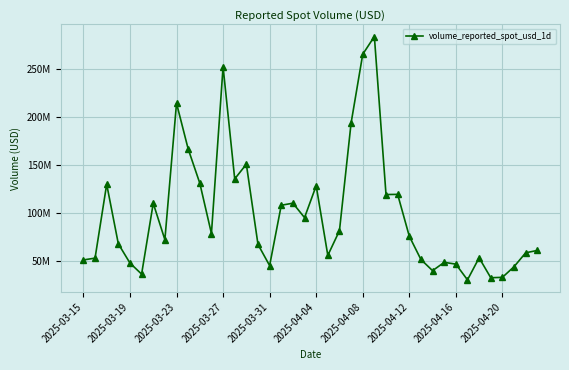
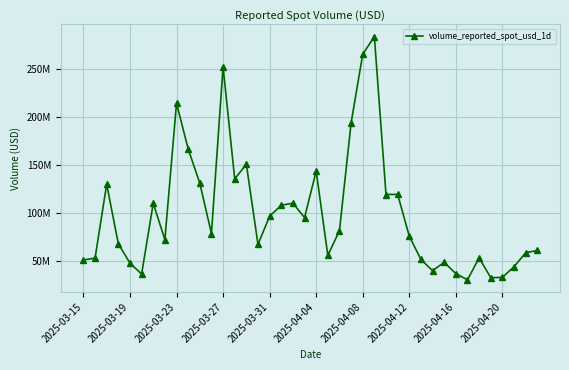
  {
    "2025-03-15": 50000000,
    "2025-03-19": 50000000,
    "2025-03-23": 210000000,
    "2025-03-27": 250000000,
-   "2025-03-31": 50000000,
-   "2025-04-04": 130000000,
+   "2025-03-31": 100000000,
+   "2025-04-04": 140000000,
    "2025-04-08": 270000000,
    "2025-04-12": 80000000,
-   "2025-04-16": 50000000,
+   "2025-04-16": 40000000,
    "2025-04-20": 30000000
  }
